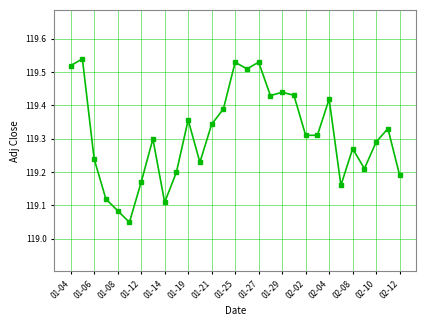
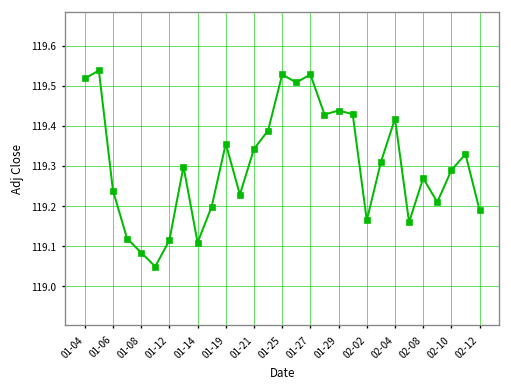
  {
    "01-04": 119.52,
    "01-06": 119.24,
    "01-08": 119.08,
-   "01-12": 119.17,
+   "01-12": 119.12,
    "01-14": 119.11,
    "01-19": 119.36,
    "01-21": 119.34,
    "01-25": 119.53,
    "01-27": 119.53,
    "01-29": 119.44,
-   "02-02": 119.31,
+   "02-02": 119.16,
    "02-04": 119.42,
    "02-08": 119.27,
    "02-10": 119.29,
    "02-12": 119.19
  }
